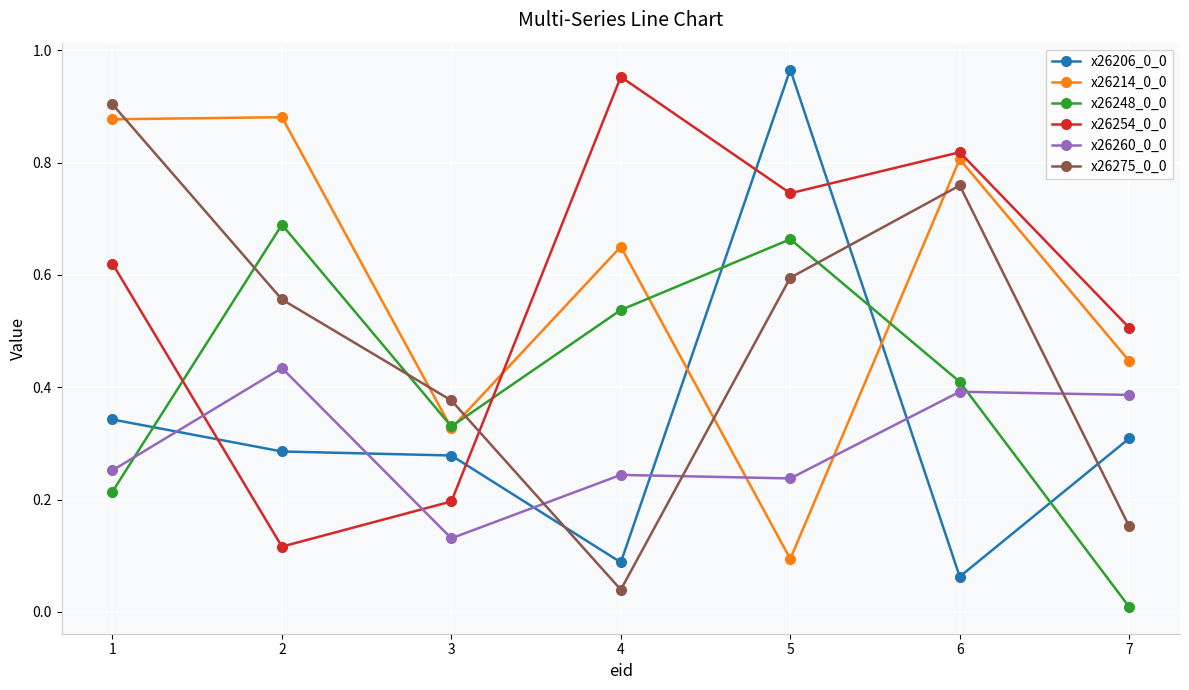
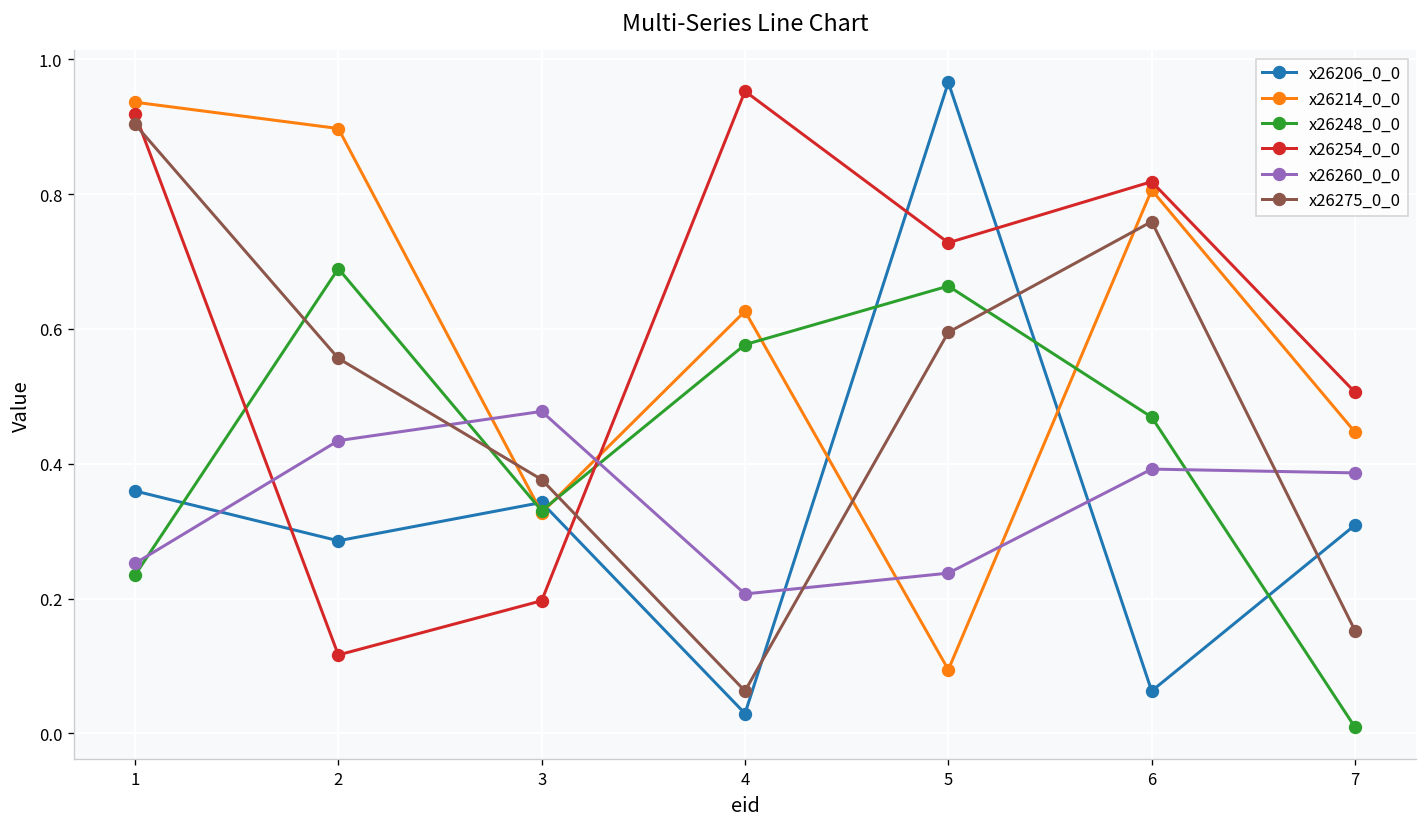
  {
    "x26206_0_0": {
-     "1": 0.34,
+     "1": 0.36,
      "2": 0.29,
-     "3": 0.28,
-     "4": 0.09,
+     "3": 0.34,
+     "4": 0.03,
      "5": 0.97,
      "6": 0.06,
      "7": 0.31
    },
    "x26214_0_0": {
-     "1": 0.88,
-     "2": 0.88,
-     "4": 0.65,
+     "1": 0.94,
+     "2": 0.90,
+     "4": 0.63,
      "5": 0.09,
      "6": 0.81,
      "7": 0.45
    },
    "x26248_0_0": {
-     "1": 0.21,
+     "1": 0.23,
      "2": 0.69,
-     "4": 0.54,
+     "4": 0.58,
      "5": 0.66,
-     "6": 0.41,
+     "6": 0.47,
      "7": 0.01
    },
    "x26254_0_0": {
-     "1": 0.62,
+     "1": 0.92,
      "2": 0.12,
      "3": 0.20,
      "4": 0.95,
-     "5": 0.75,
+     "5": 0.73,
      "6": 0.82,
      "7": 0.51
    },
    "x26260_0_0": {
      "1": 0.25,
      "2": 0.43,
-     "3": 0.13,
-     "4": 0.24,
+     "3": 0.48,
+     "4": 0.21,
      "5": 0.24,
      "6": 0.39,
      "7": 0.39
    },
    "x26275_0_0": {
      "1": 0.90,
      "2": 0.56,
      "3": 0.38,
-     "4": 0.04,
+     "4": 0.06,
      "5": 0.60,
      "6": 0.76,
      "7": 0.15
    }
  }
